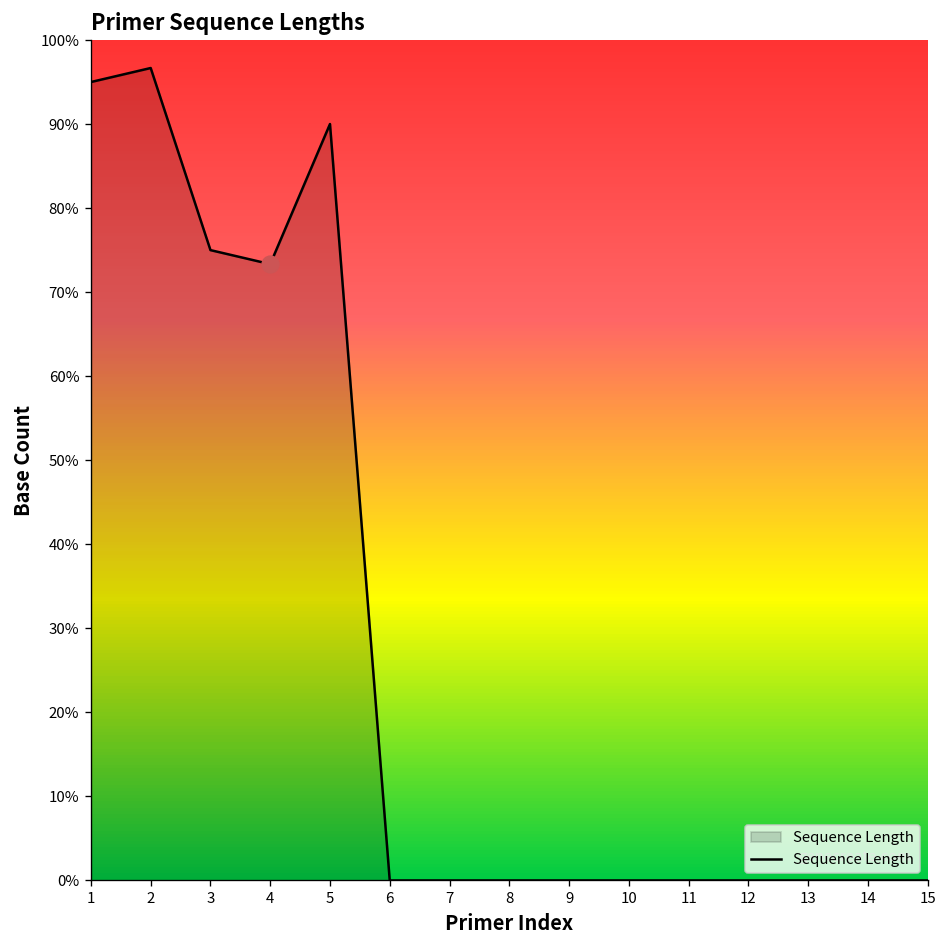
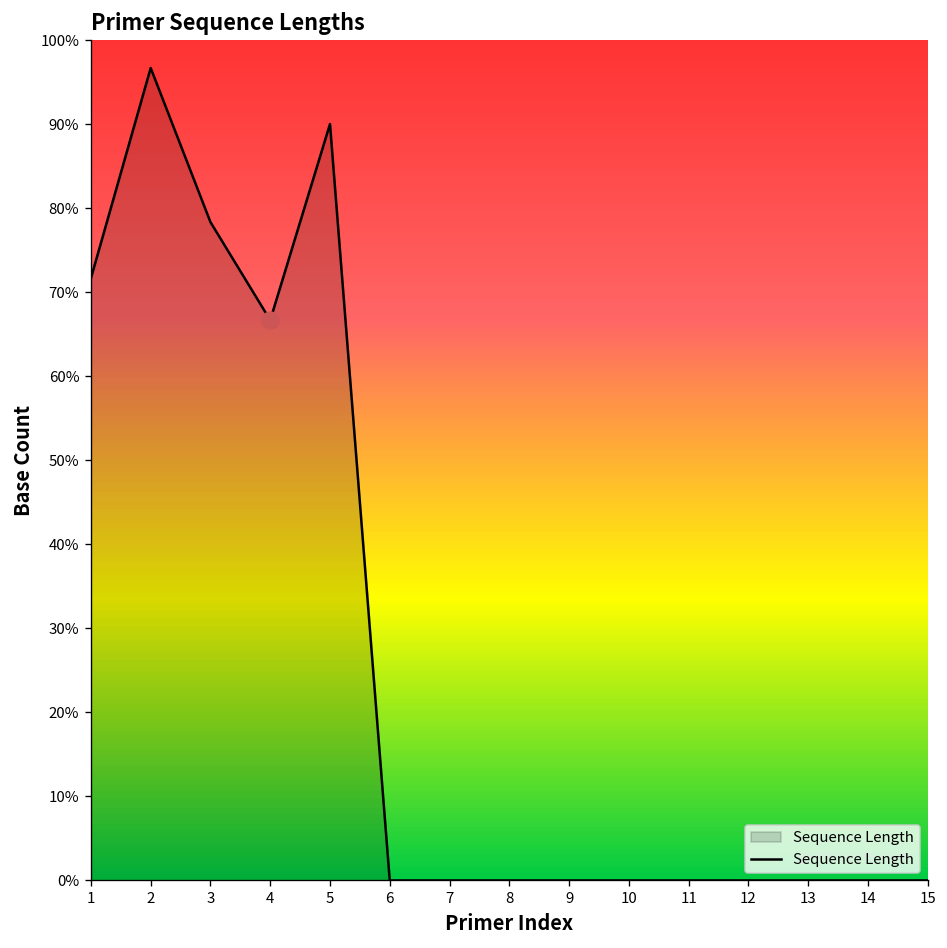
  {
    "Sequence Length": {
-     "1": "95%",
+     "1": "72%",
      "2": "97%",
-     "3": "75%",
-     "4": "73%",
+     "3": "78%",
+     "4": "67%",
      "5": "90%",
      "6": "0%",
      "7": "0%",
      "8": "0%",
      "9": "0%",
      "10": "0%",
      "11": "0%",
      "12": "0%",
      "13": "0%",
      "14": "0%",
      "15": "0%"
    }
  }
